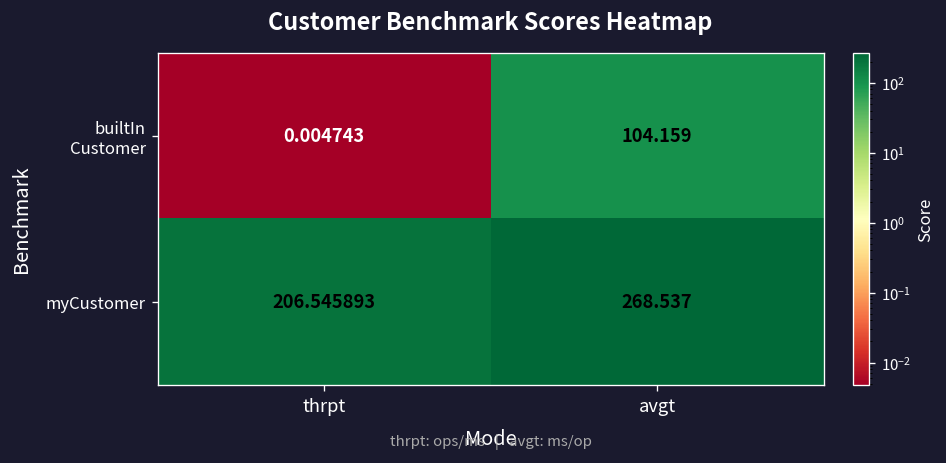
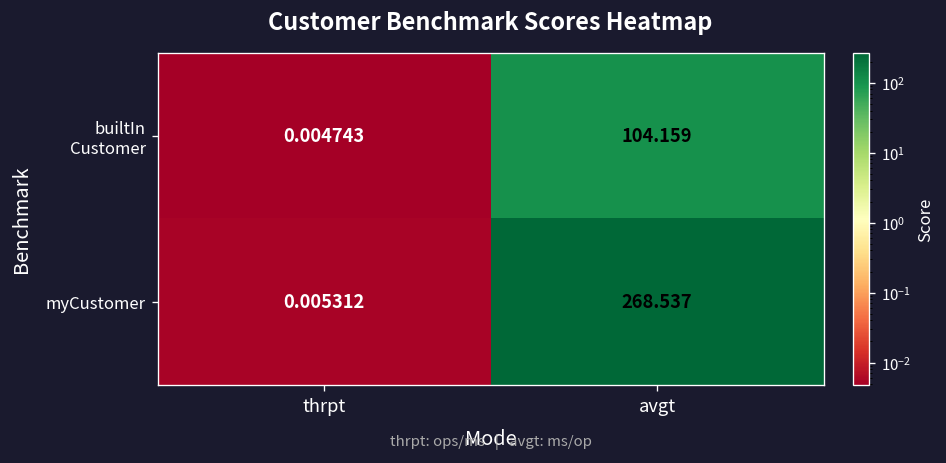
  {
    "builtIn Customer": {
      "thrpt": 0.004743,
      "avgt": 104.159
    },
    "myCustomer": {
-     "thrpt": 206.545893,
+     "thrpt": 0.005312,
      "avgt": 268.537
    }
  }
